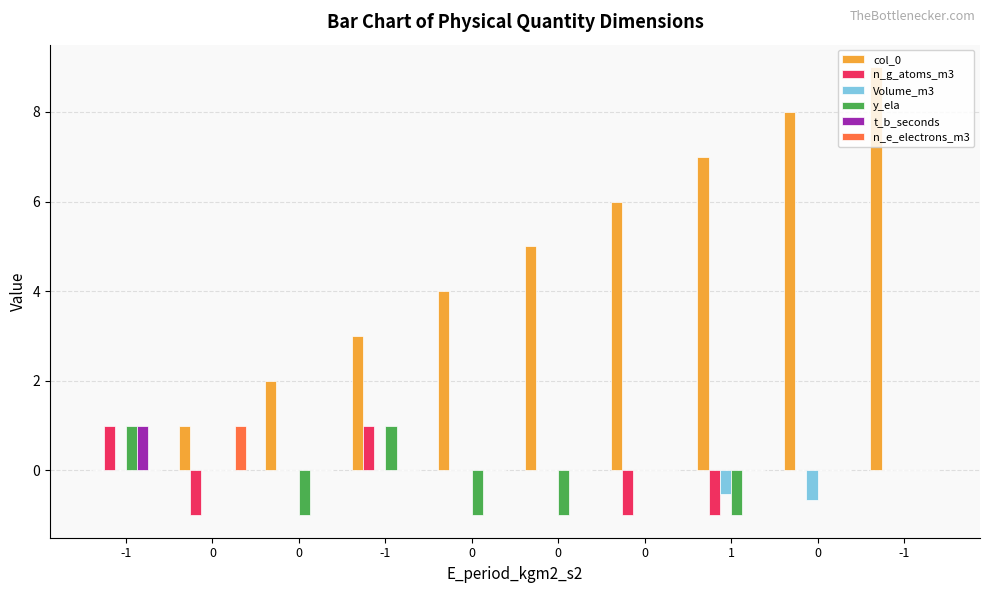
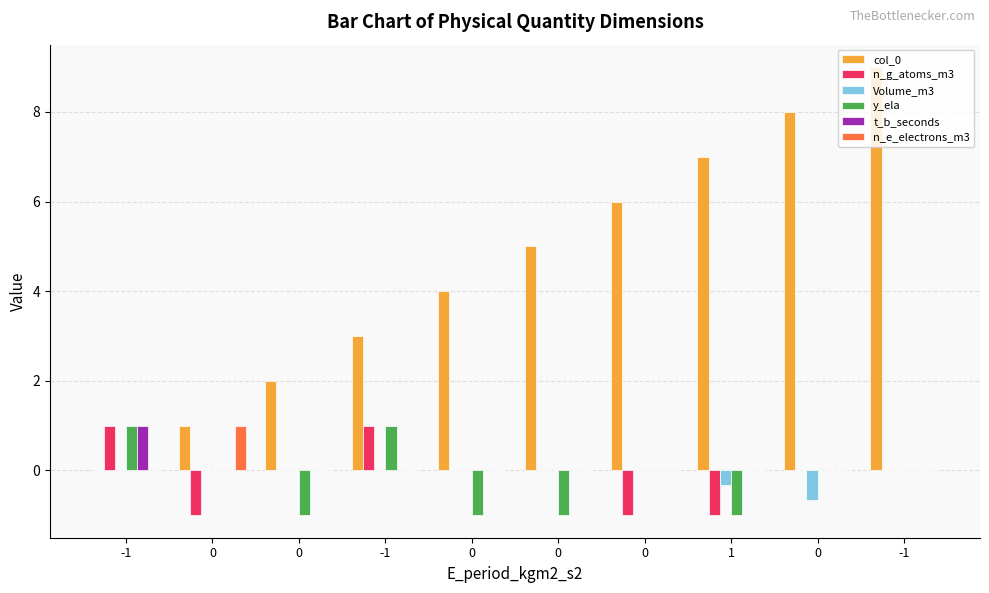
  {
    "n_g_atoms_m3": {
      "1": -1.0
    },
    "Volume_m3": {
-     "1": -0.5
+     "1": -0.3
    },
    "y_ela": {
      "1": -1.0
    },
    "t_b_seconds": {
      "1": 0.0
    }
  }
